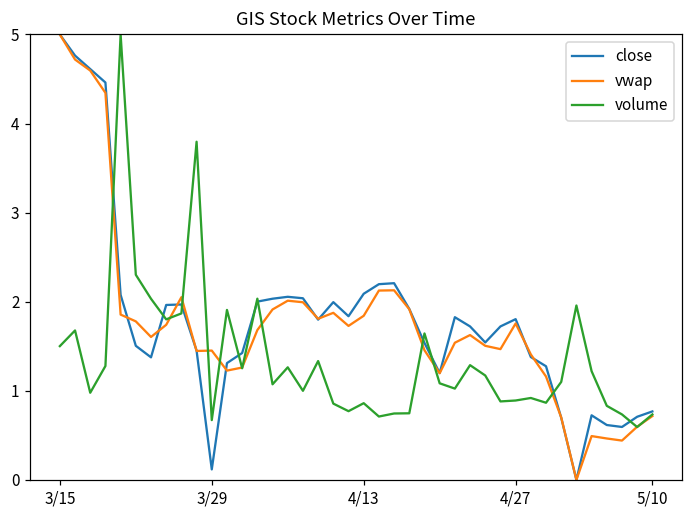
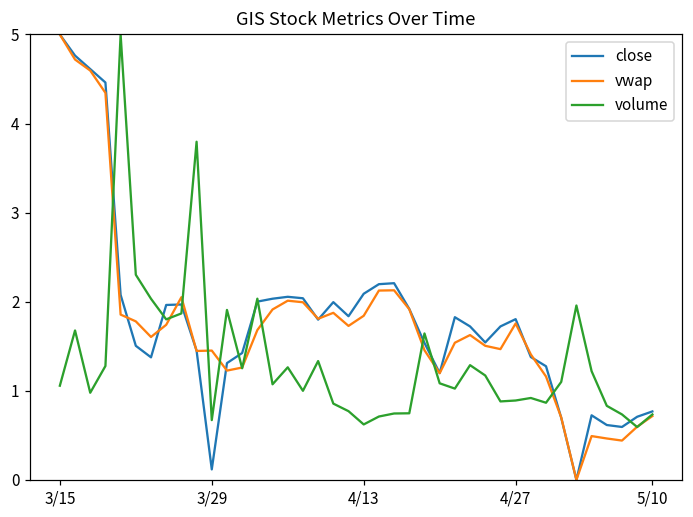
  {
    "close": {
      "3/29": 0.1,
      "4/13": 2.1,
      "4/27": 1.8,
      "5/10": 0.8
    },
    "vwap": {
      "3/29": 1.5,
      "4/13": 1.8,
      "4/27": 1.8
    },
    "volume": {
-     "3/15": 1.5,
+     "3/15": 1.1,
      "3/29": 0.7,
-     "4/13": 0.9,
+     "4/13": 0.6,
      "4/27": 0.9
    }
  }
